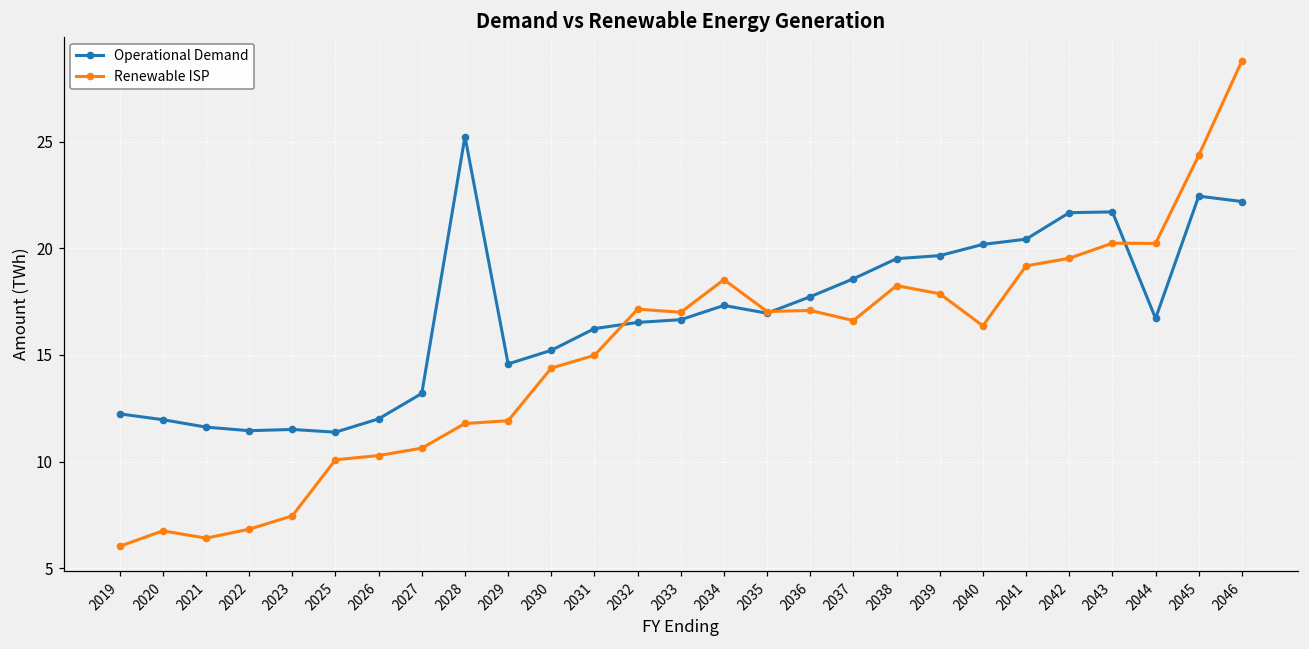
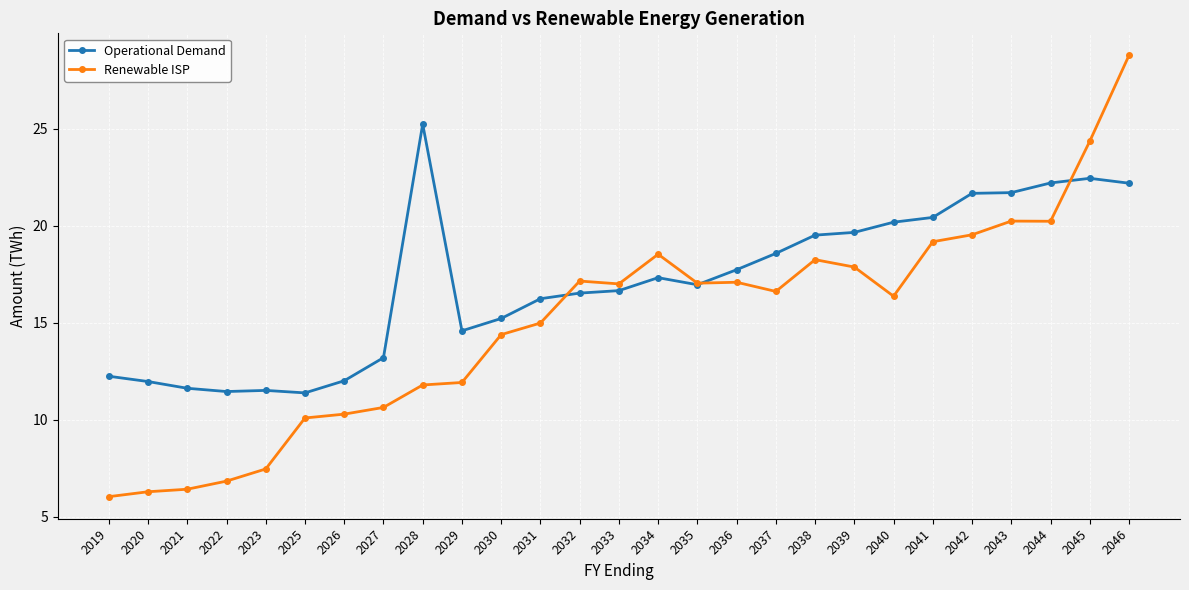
  {
    "Operational Demand": {
      "2019": 12.2,
      "2020": 12.0,
      "2021": 11.6,
      "2022": 11.4,
      "2023": 11.5,
      "2025": 11.4,
      "2026": 12.0,
      "2027": 13.2,
      "2028": 25.2,
      "2029": 14.6,
      "2030": 15.2,
      "2031": 16.2,
      "2032": 16.5,
      "2033": 16.7,
      "2034": 17.3,
      "2036": 17.7,
      "2037": 18.6,
      "2038": 19.5,
      "2039": 19.7,
      "2040": 20.2,
      "2041": 20.4,
      "2042": 21.7,
      "2043": 21.7,
-     "2044": 16.7,
+     "2044": 22.2,
      "2045": 22.4,
      "2046": 22.2
    },
    "Renewable ISP": {
      "2019": 6.0,
-     "2020": 6.8,
+     "2020": 6.3,
      "2021": 6.4,
      "2022": 6.8,
      "2023": 7.5,
      "2025": 10.1,
      "2026": 10.3,
      "2027": 10.6,
      "2028": 11.8,
      "2029": 11.9,
      "2030": 14.4,
      "2031": 15.0,
      "2032": 17.1,
      "2033": 17.0,
      "2034": 18.5,
      "2036": 17.1,
      "2037": 16.6,
      "2038": 18.2,
      "2039": 17.9,
      "2040": 16.4,
      "2041": 19.2,
      "2042": 19.5,
      "2043": 20.2,
      "2044": 20.2,
      "2045": 24.3,
      "2046": 28.8
    }
  }
